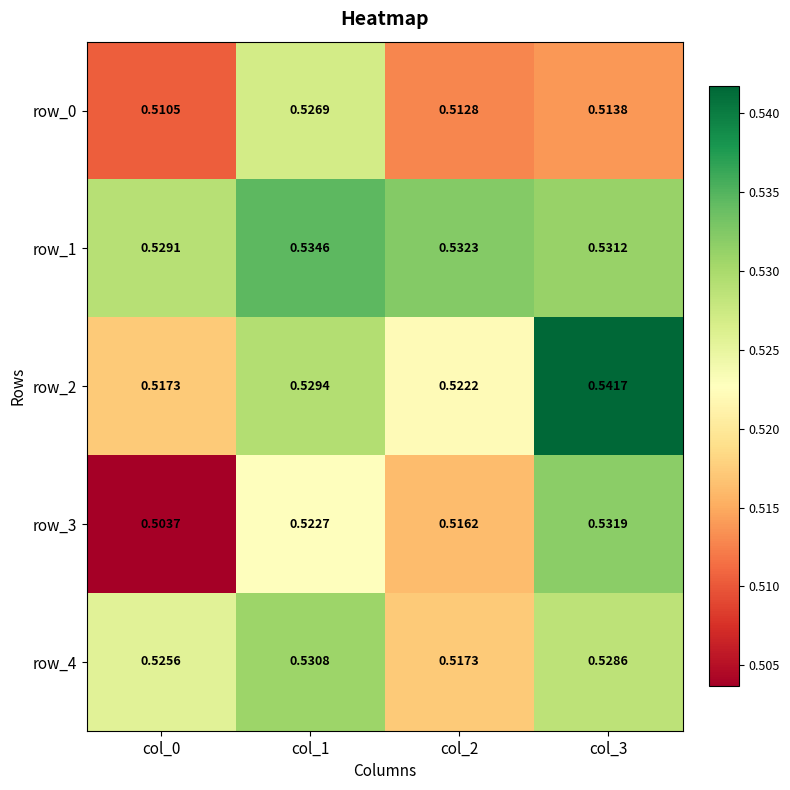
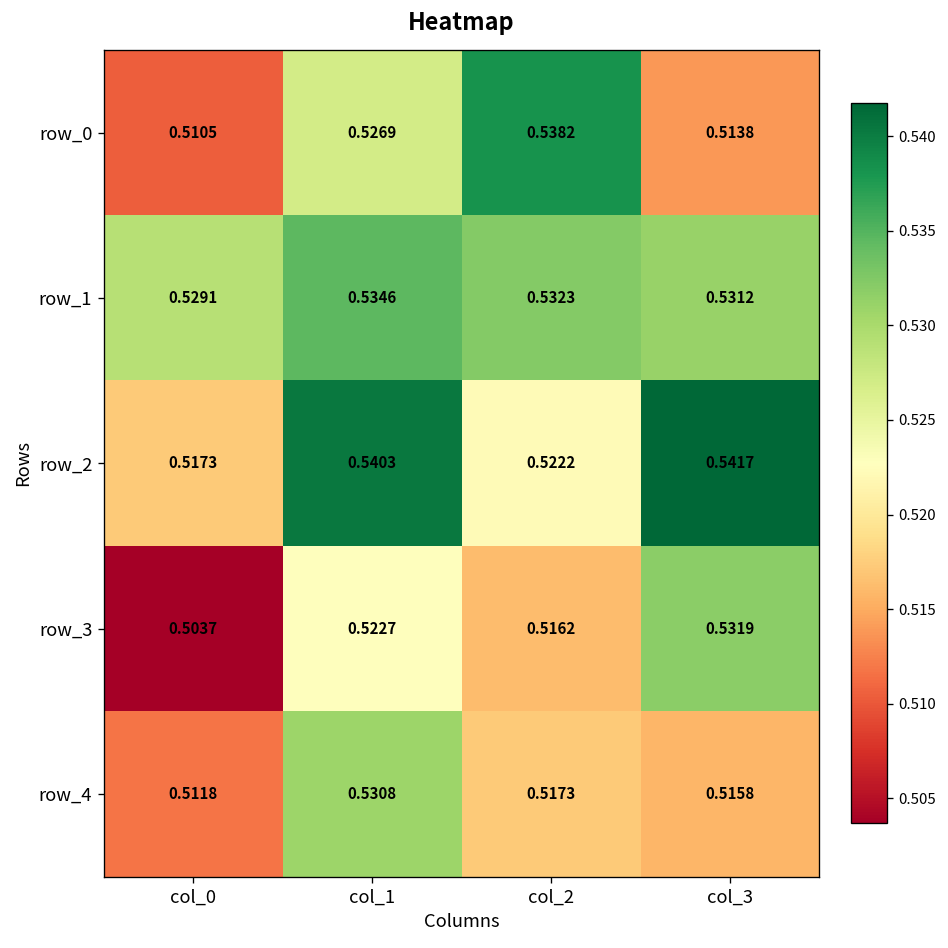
  {
    "row_0": {
      "col_0": 0.5105,
      "col_1": 0.5269,
-     "col_2": 0.5128,
+     "col_2": 0.5382,
      "col_3": 0.5138
    },
    "row_1": {
      "col_0": 0.5291,
      "col_1": 0.5346,
      "col_2": 0.5323,
      "col_3": 0.5312
    },
    "row_2": {
      "col_0": 0.5173,
-     "col_1": 0.5294,
+     "col_1": 0.5403,
      "col_2": 0.5222,
      "col_3": 0.5417
    },
    "row_3": {
      "col_0": 0.5037,
      "col_1": 0.5227,
      "col_2": 0.5162,
      "col_3": 0.5319
    },
    "row_4": {
-     "col_0": 0.5256,
+     "col_0": 0.5118,
      "col_1": 0.5308,
      "col_2": 0.5173,
-     "col_3": 0.5286
+     "col_3": 0.5158
    }
  }
